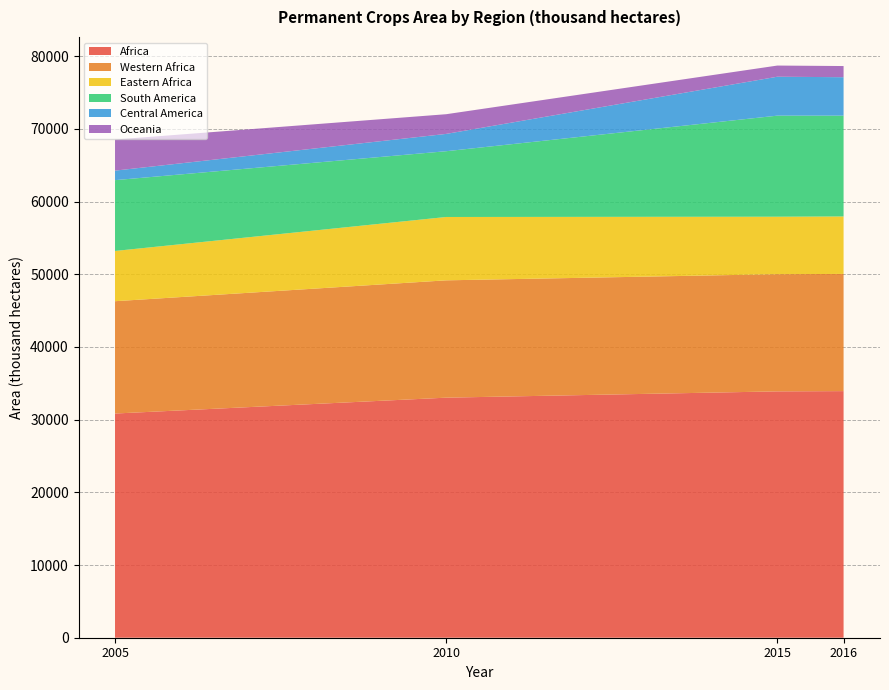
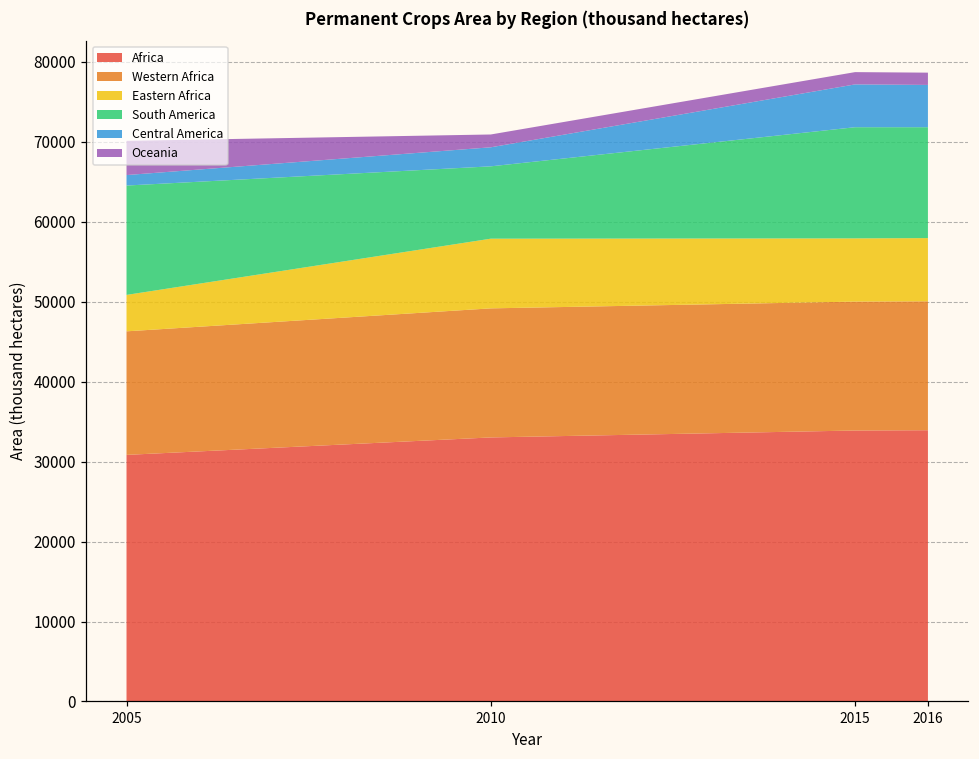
  {
    "Eastern Africa": {
-     "2005": 7000,
+     "2005": 5000,
      "2010": 9000,
      "2015": 8000,
      "2016": 8000
    },
    "South America": {
-     "2005": 10000,
+     "2005": 14000,
      "2010": 9000,
      "2015": 14000,
      "2016": 14000
    },
    "Central America": {
      "2005": 1000,
      "2010": 2000,
      "2015": 5000,
      "2016": 5000
    },
    "Oceania": {
-     "2010": 3000,
+     "2010": 2000,
      "2015": 2000,
      "2016": 2000
    }
  }
